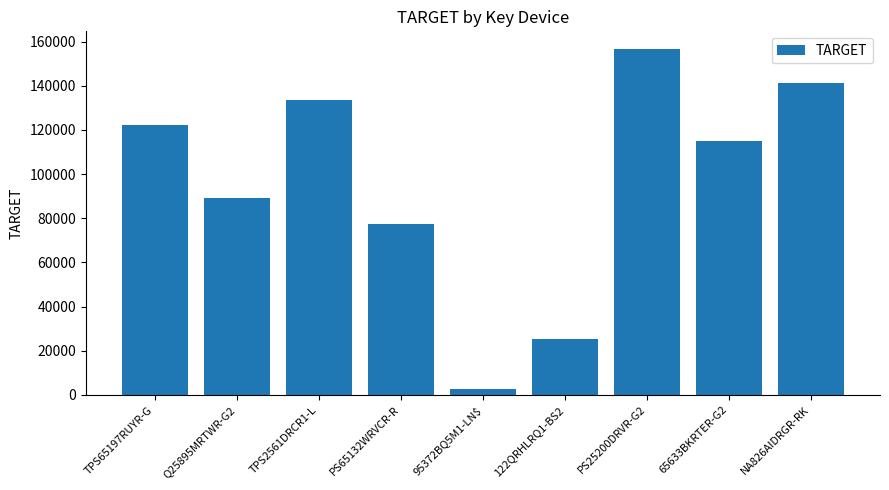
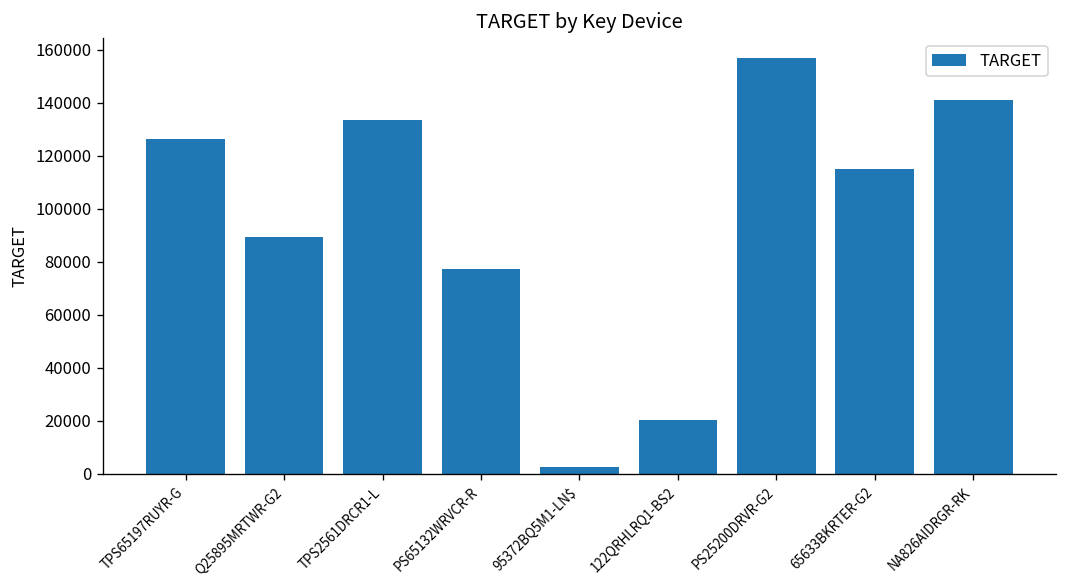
  {
-   "TPS65197RUYR-G": 122000,
+   "TPS65197RUYR-G": 126000,
    "Q25895MRTWR-G2": 89000,
    "TPS2561DRCR1-L": 134000,
    "PS65132WRVCR-R": 77000,
    "95372BQ5M1-LN$": 3000,
-   "122QRHLRQ1-BS2": 25000,
+   "122QRHLRQ1-BS2": 20000,
    "PS25200DRVR-G2": 157000,
    "65633BKRTER-G2": 115000,
    "NA826AIDRGR-RK": 141000
  }
